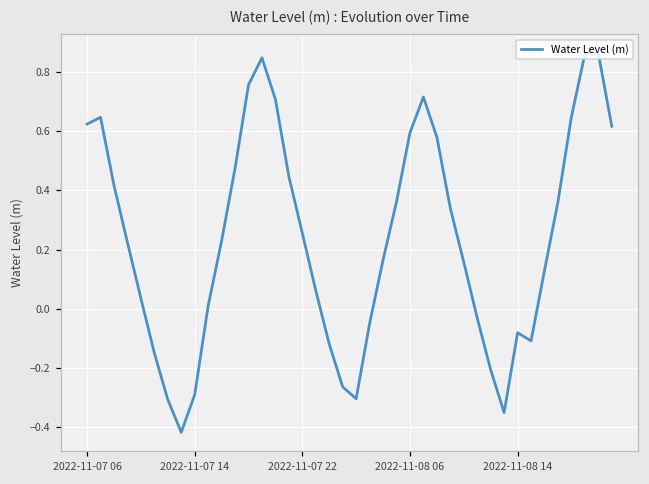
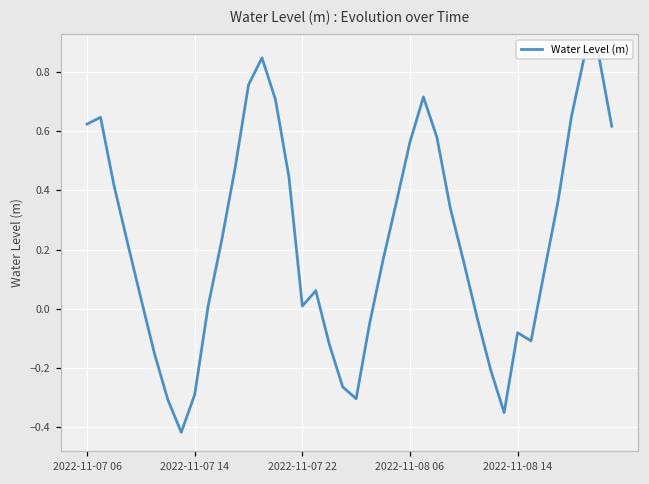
  {
    "2022-11-07 06": 0.62,
    "2022-11-07 14": -0.29,
-   "2022-11-07 22": 0.26,
-   "2022-11-08 06": 0.59,
+   "2022-11-07 22": 0.01,
+   "2022-11-08 06": 0.56,
    "2022-11-08 14": -0.08
  }
